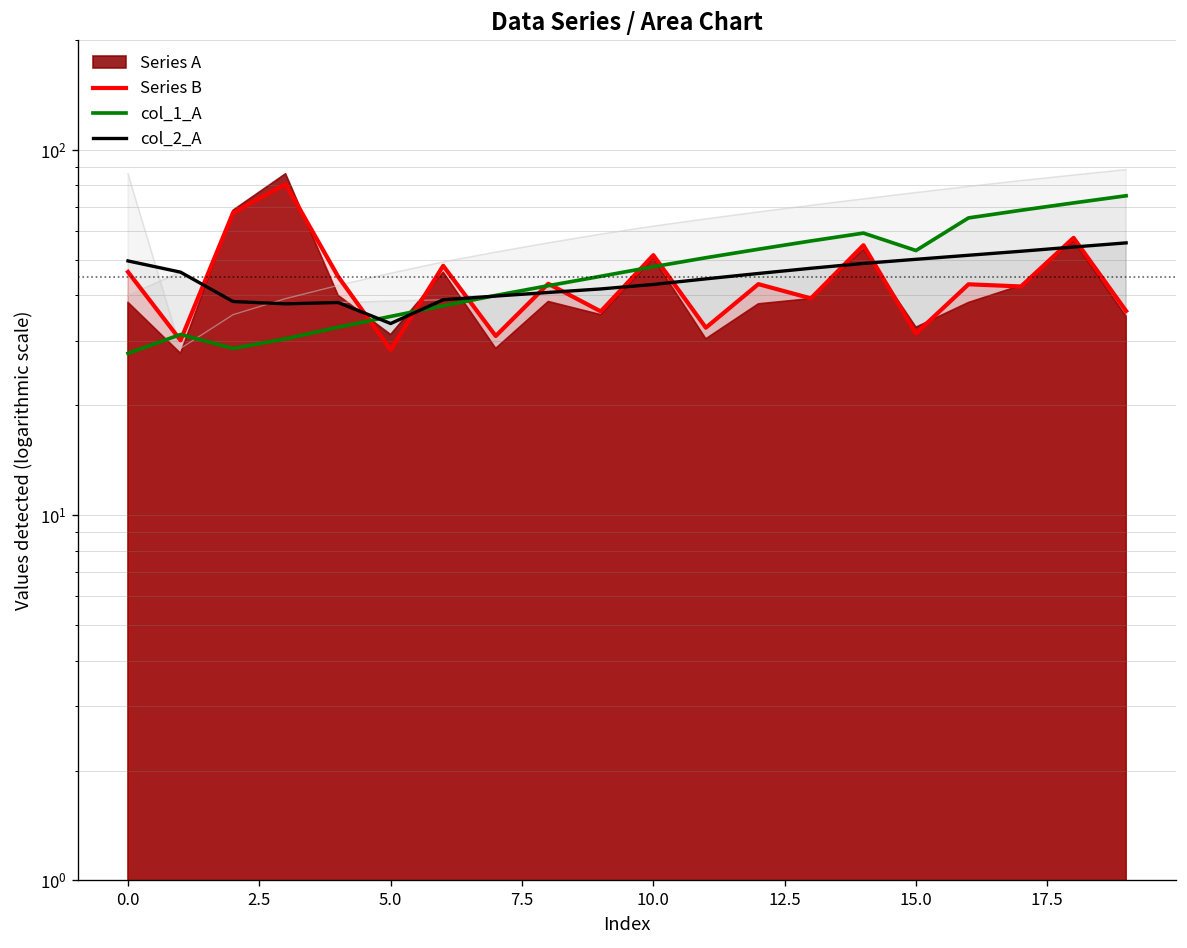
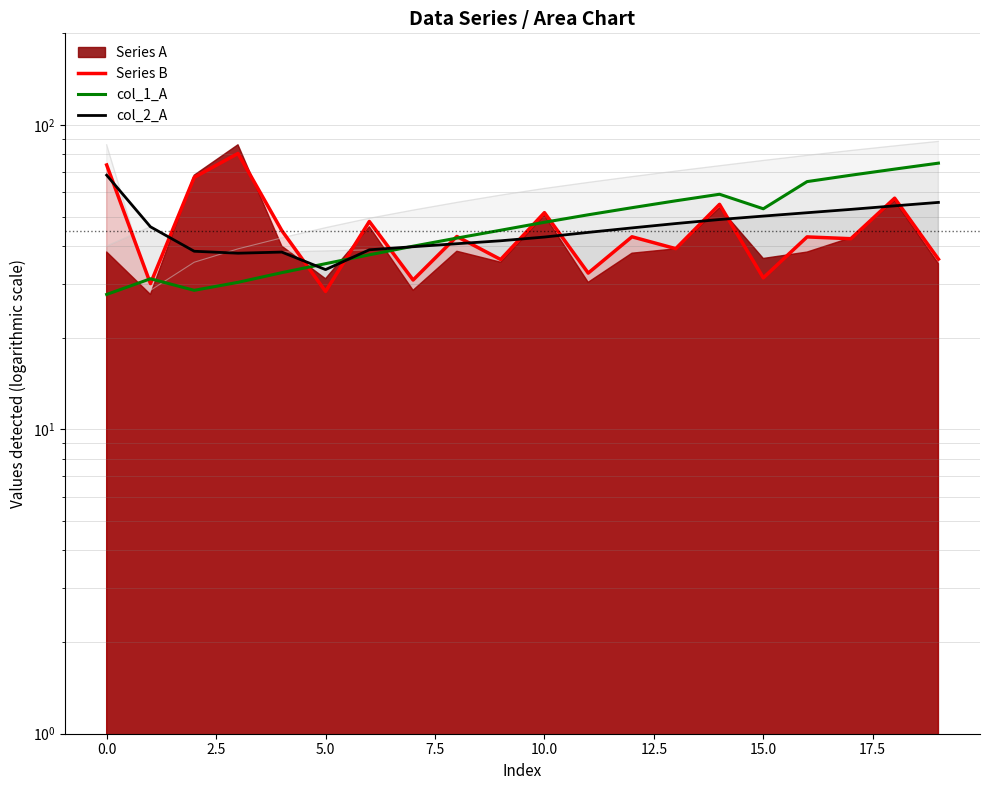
  {
    "col_1_A": {
      "0.0": 28,
      "5.0": 35,
      "10.0": 48,
      "15.0": 53
    },
    "col_2_A": {
-     "0.0": 50,
+     "0.0": 68,
      "5.0": 33
    },
    "Series B": {
-     "0.0": 46,
+     "0.0": 74,
      "5.0": 28,
      "10.0": 52,
      "15.0": 31
    },
    "Series A": {
      "0.0": 38,
      "5.0": 31,
      "10.0": 50,
-     "15.0": 33
+     "15.0": 36
    }
  }
